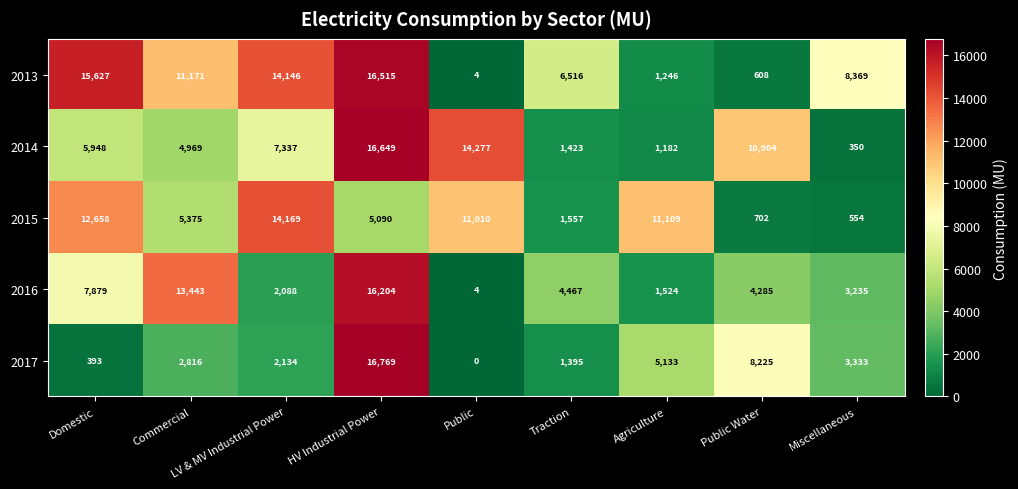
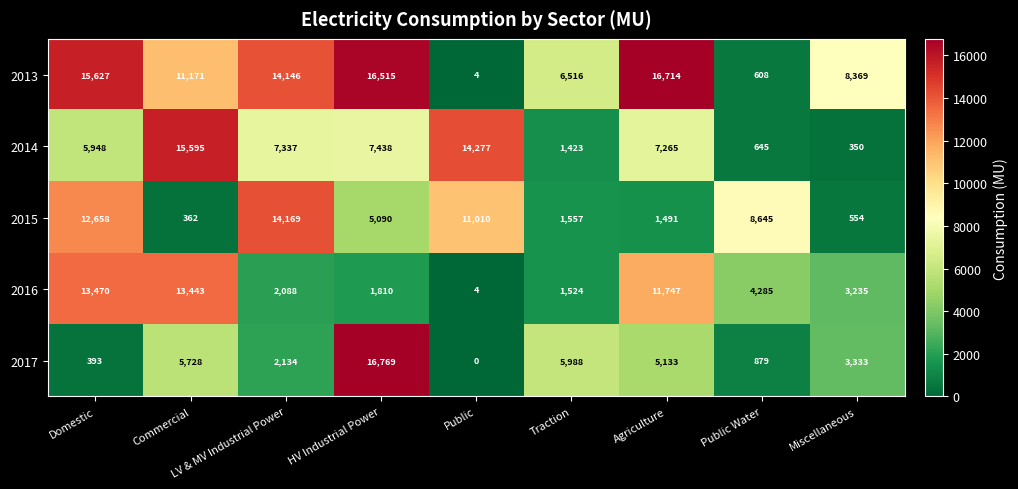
  {
    "2013": {
      "Domestic": "15,627",
      "Commercial": "11,171",
      "LV & MV Industrial Power": "14,146",
      "HV Industrial Power": "16,515",
      "Public": "4",
      "Traction": "6,516",
-     "Agriculture": "1,246",
+     "Agriculture": "16,714",
      "Public Water": "608",
      "Miscellaneous": "8,369"
    },
    "2014": {
      "Domestic": "5,948",
-     "Commercial": "4,969",
+     "Commercial": "15,595",
      "LV & MV Industrial Power": "7,337",
-     "HV Industrial Power": "16,649",
+     "HV Industrial Power": "7,438",
      "Public": "14,277",
      "Traction": "1,423",
-     "Agriculture": "1,182",
-     "Public Water": "10,904",
+     "Agriculture": "7,265",
+     "Public Water": "645",
      "Miscellaneous": "350"
    },
    "2015": {
      "Domestic": "12,658",
-     "Commercial": "5,375",
+     "Commercial": "362",
      "LV & MV Industrial Power": "14,169",
      "HV Industrial Power": "5,090",
      "Public": "11,010",
      "Traction": "1,557",
-     "Agriculture": "11,109",
-     "Public Water": "702",
+     "Agriculture": "1,491",
+     "Public Water": "8,645",
      "Miscellaneous": "554"
    },
    "2016": {
-     "Domestic": "7,879",
+     "Domestic": "13,470",
      "Commercial": "13,443",
      "LV & MV Industrial Power": "2,088",
-     "HV Industrial Power": "16,204",
+     "HV Industrial Power": "1,810",
      "Public": "4",
-     "Traction": "4,467",
-     "Agriculture": "1,524",
+     "Traction": "1,524",
+     "Agriculture": "11,747",
      "Public Water": "4,285",
      "Miscellaneous": "3,235"
    },
    "2017": {
      "Domestic": "393",
-     "Commercial": "2,816",
+     "Commercial": "5,728",
      "LV & MV Industrial Power": "2,134",
      "HV Industrial Power": "16,769",
      "Public": "0",
-     "Traction": "1,395",
+     "Traction": "5,988",
      "Agriculture": "5,133",
-     "Public Water": "8,225",
+     "Public Water": "879",
      "Miscellaneous": "3,333"
    }
  }
